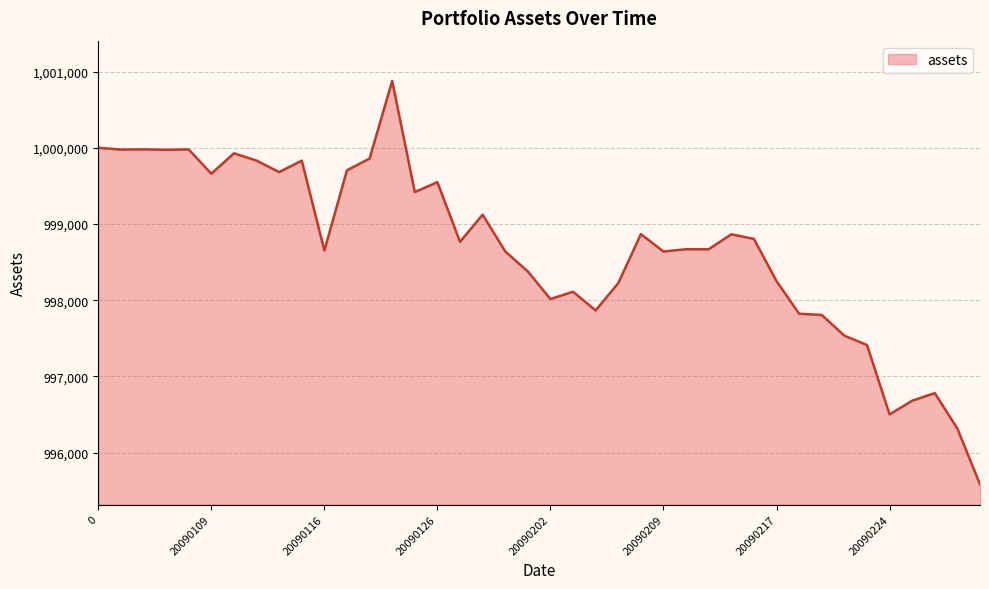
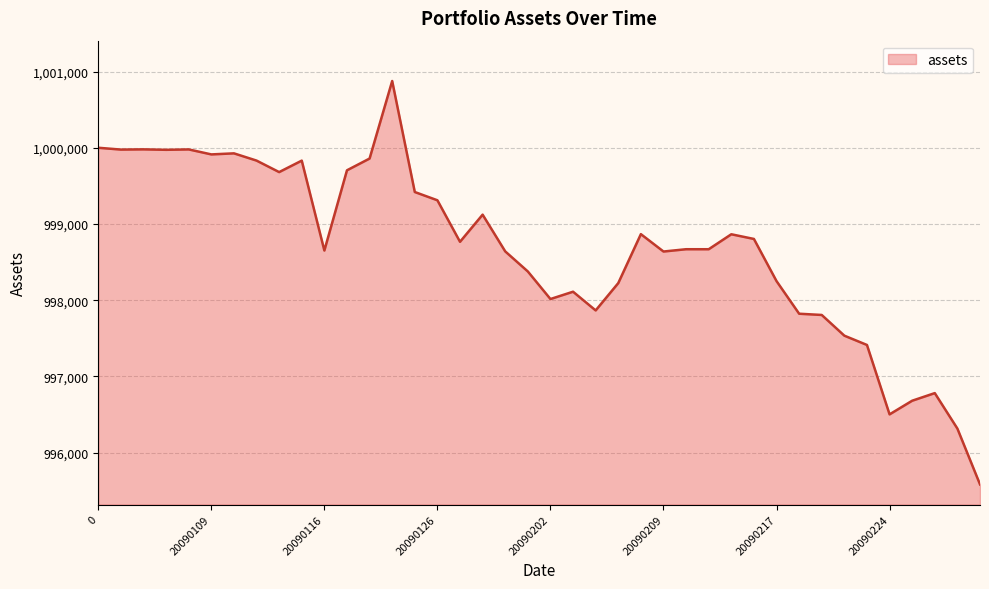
  {
    "0": "1,000,000",
-   "20090109": "999,700",
+   "20090109": "999,900",
    "20090116": "998,700",
-   "20090126": "999,500",
+   "20090126": "999,300",
    "20090202": "998,000",
    "20090209": "998,600",
    "20090217": "998,300",
    "20090224": "996,500"
  }
